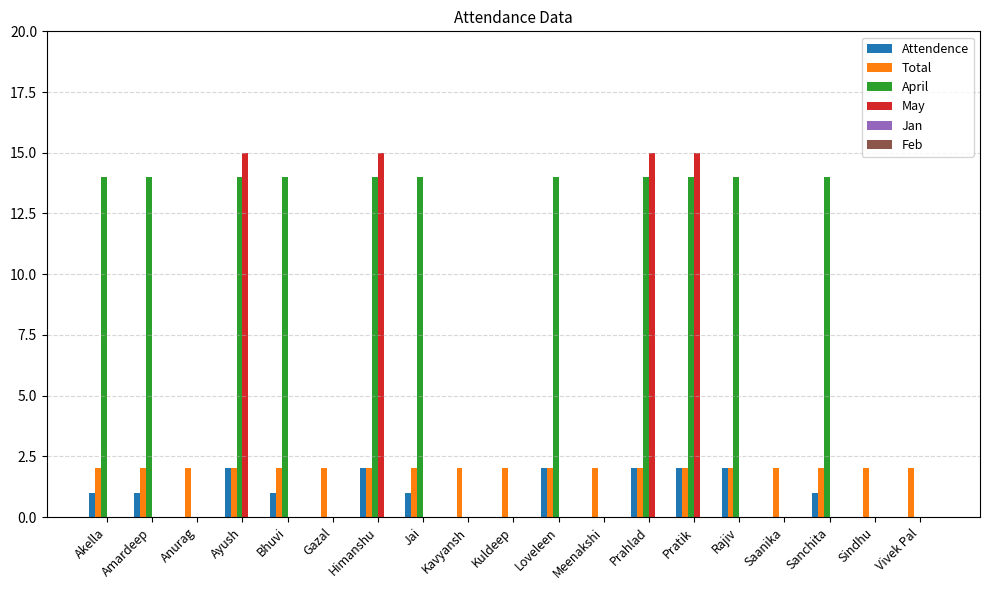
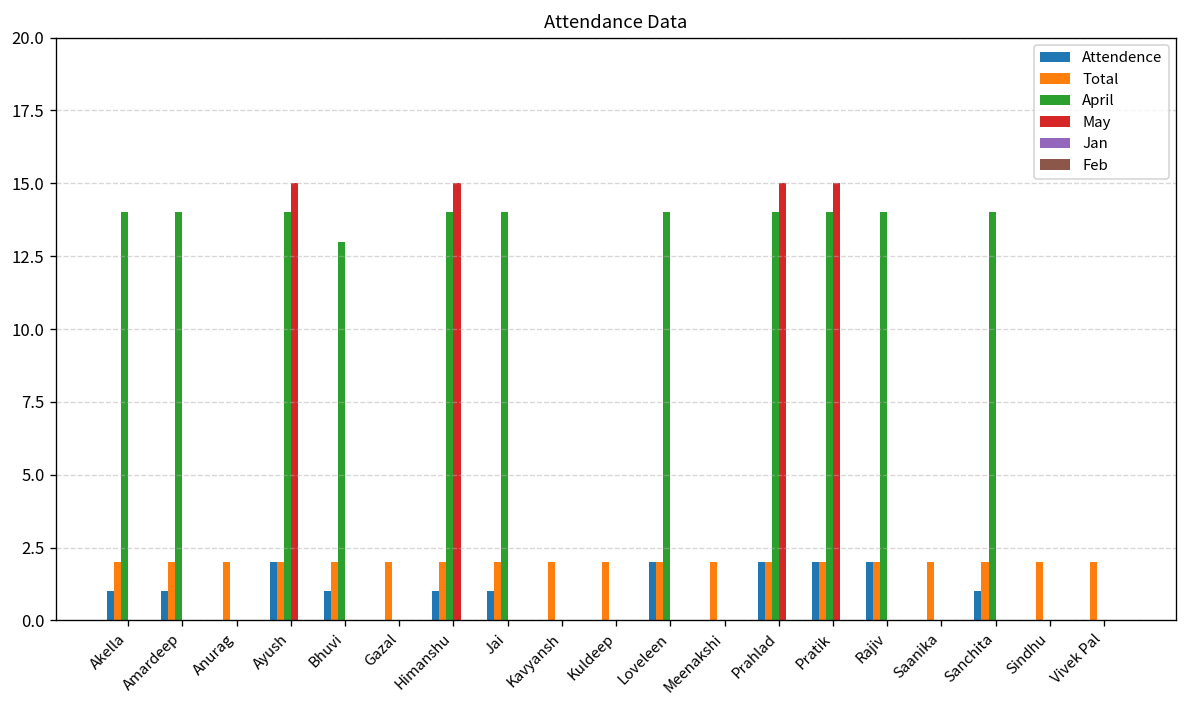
  {
    "Attendence": {
      "Akella": 1,
      "Amardeep": 1,
      "Anurag": 0,
      "Ayush": 2,
      "Bhuvi": 1,
      "Gazal": 0,
-     "Himanshu": 2,
+     "Himanshu": 1,
      "Jai": 1,
      "Kavyansh": 0,
      "Kuldeep": 0,
      "Loveleen": 2,
      "Meenakshi": 0,
      "Prahlad": 2,
      "Pratik": 2,
      "Rajiv": 2,
      "Saanika": 0,
      "Sanchita": 1,
      "Sindhu": 0,
      "Vivek Pal": 0
    },
    "Total": {
      "Akella": 2,
      "Amardeep": 2,
      "Anurag": 2,
      "Ayush": 2,
      "Bhuvi": 2,
      "Gazal": 2,
      "Himanshu": 2,
      "Jai": 2,
      "Kavyansh": 2,
      "Kuldeep": 2,
      "Loveleen": 2,
      "Meenakshi": 2,
      "Prahlad": 2,
      "Pratik": 2,
      "Rajiv": 2,
      "Saanika": 2,
      "Sanchita": 2,
      "Sindhu": 2,
      "Vivek Pal": 2
    },
    "April": {
      "Akella": 14,
      "Amardeep": 14,
      "Anurag": 0,
      "Ayush": 14,
-     "Bhuvi": 14,
+     "Bhuvi": 13,
      "Gazal": 0,
      "Himanshu": 14,
      "Jai": 14,
      "Kavyansh": 0,
      "Kuldeep": 0,
      "Loveleen": 14,
      "Meenakshi": 0,
      "Prahlad": 14,
      "Pratik": 14,
      "Rajiv": 14,
      "Saanika": 0,
      "Sanchita": 14,
      "Sindhu": 0,
      "Vivek Pal": 0
    },
    "May": {
      "Akella": 0,
      "Amardeep": 0,
      "Anurag": 0,
      "Ayush": 15,
      "Bhuvi": 0,
      "Gazal": 0,
      "Himanshu": 15,
      "Jai": 0,
      "Kavyansh": 0,
      "Kuldeep": 0,
      "Loveleen": 0,
      "Meenakshi": 0,
      "Prahlad": 15,
      "Pratik": 15,
      "Rajiv": 0,
      "Saanika": 0,
      "Sanchita": 0,
      "Sindhu": 0,
      "Vivek Pal": 0
    },
    "Jan": {
      "Akella": 0,
      "Amardeep": 0,
      "Anurag": 0,
      "Ayush": 0,
      "Bhuvi": 0,
      "Gazal": 0,
      "Himanshu": 0,
      "Jai": 0,
      "Kavyansh": 0,
      "Kuldeep": 0,
      "Loveleen": 0,
      "Meenakshi": 0,
      "Prahlad": 0,
      "Pratik": 0,
      "Rajiv": 0,
      "Saanika": 0,
      "Sanchita": 0,
      "Sindhu": 0,
      "Vivek Pal": 0
    },
    "Feb": {
      "Akella": 0,
      "Amardeep": 0,
      "Anurag": 0,
      "Ayush": 0,
      "Bhuvi": 0,
      "Gazal": 0,
      "Himanshu": 0,
      "Jai": 0,
      "Kavyansh": 0,
      "Kuldeep": 0,
      "Loveleen": 0,
      "Meenakshi": 0,
      "Prahlad": 0,
      "Pratik": 0,
      "Rajiv": 0,
      "Saanika": 0,
      "Sanchita": 0,
      "Sindhu": 0,
      "Vivek Pal": 0
    }
  }
